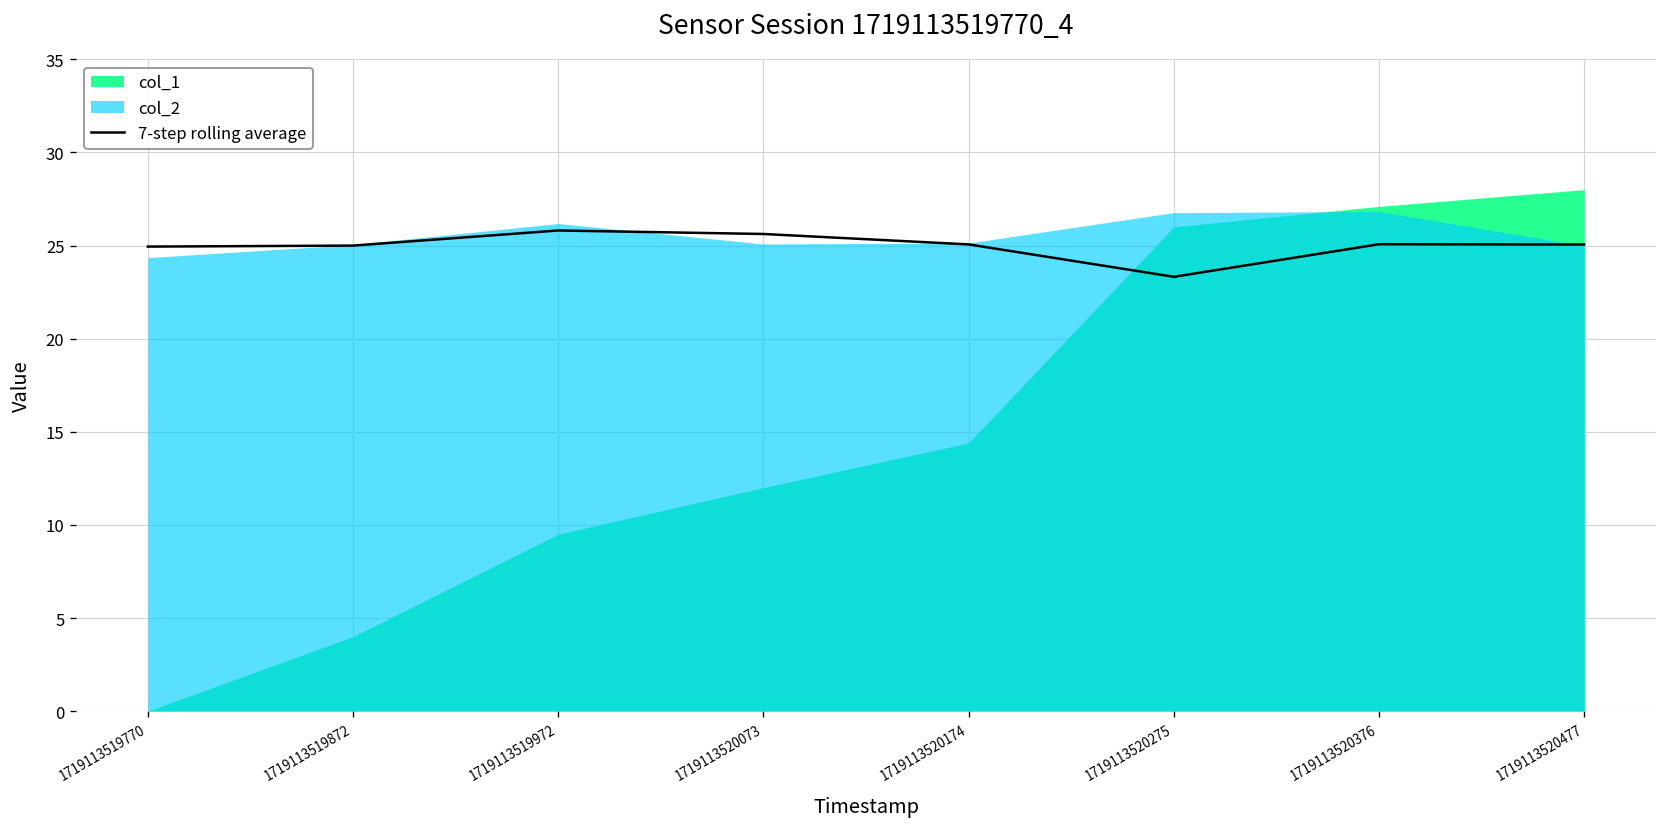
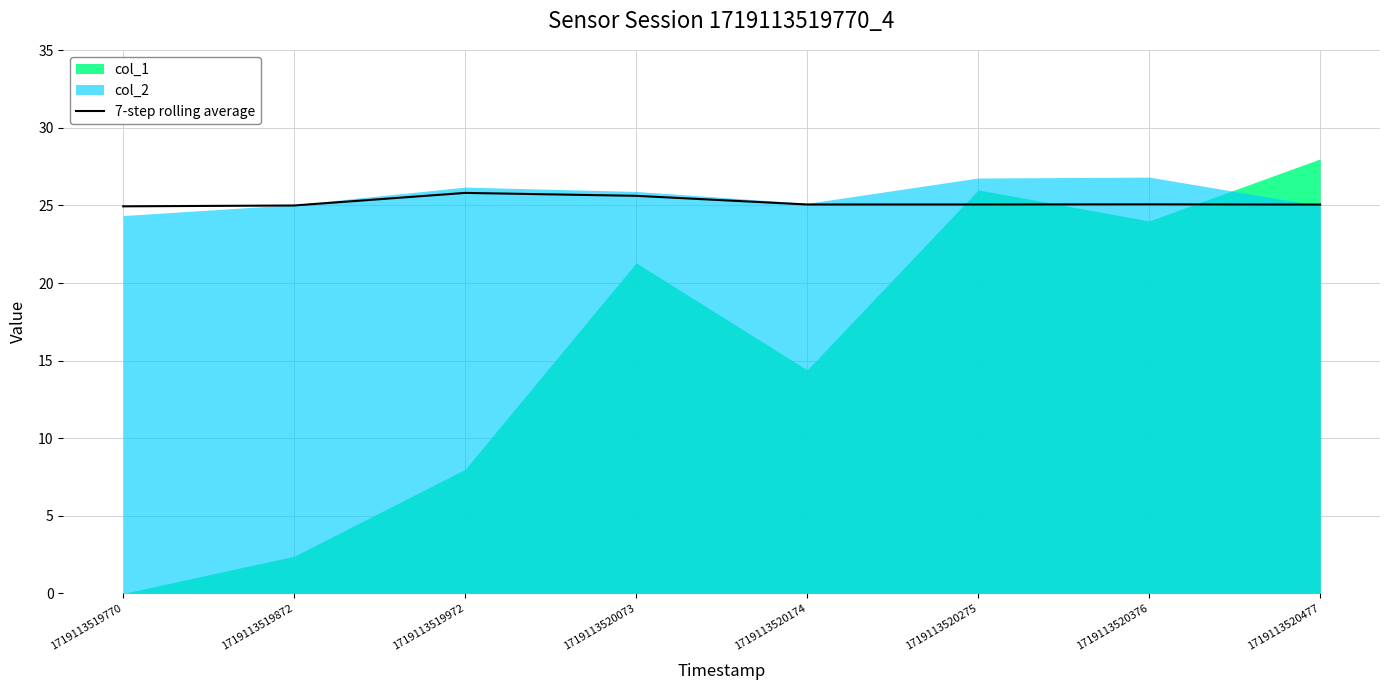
  {
    "7-step rolling average": {
      "1719113519770": 24.9,
      "1719113519972": 25.8,
      "1719113520073": 25.6,
-     "1719113520275": 23.3,
+     "1719113520275": 25.1,
      "1719113520376": 25.1
    },
    "col_1": {
      "1719113519770": 0.0,
-     "1719113519872": 4.0,
-     "1719113519972": 9.5,
-     "1719113520073": 12.0,
+     "1719113519872": 2.4,
+     "1719113519972": 8.0,
+     "1719113520073": 21.3,
      "1719113520174": 14.4,
      "1719113520275": 26.0,
-     "1719113520376": 27.1,
+     "1719113520376": 24.0,
      "1719113520477": 28.0
    },
    "col_2": {
      "1719113519770": 24.3,
      "1719113519972": 26.2,
-     "1719113520073": 25.1,
+     "1719113520073": 25.9,
      "1719113520275": 26.8,
      "1719113520376": 26.8
    }
  }
